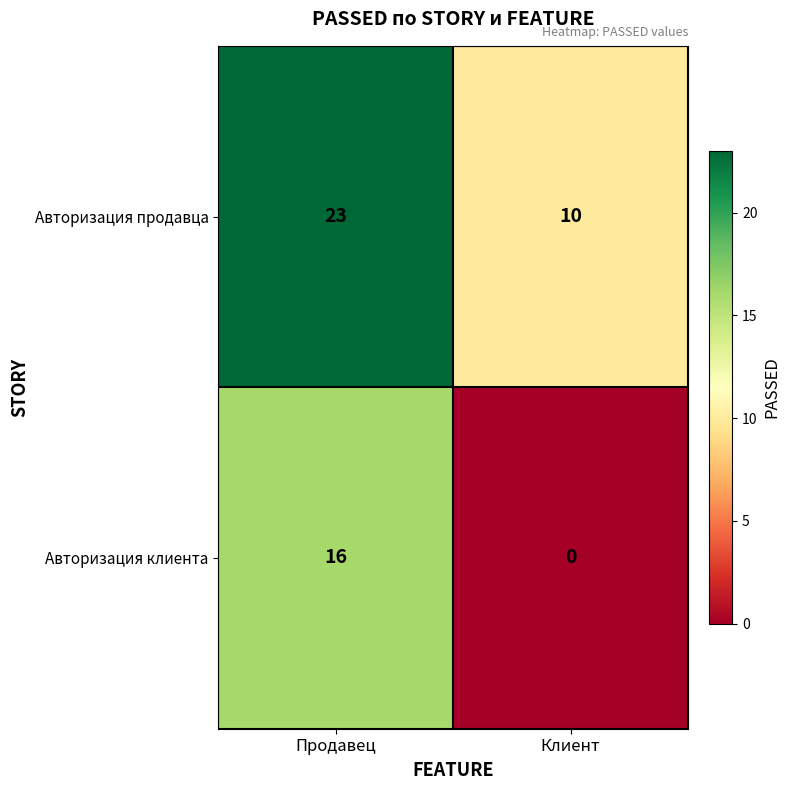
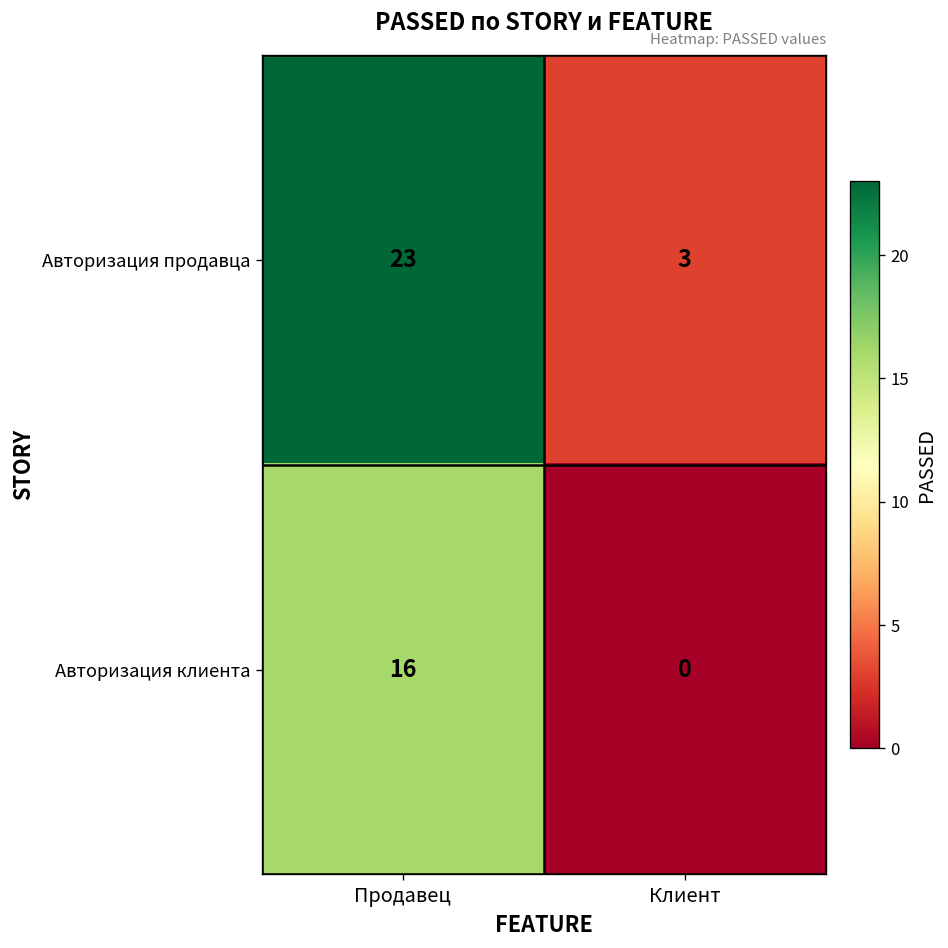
  {
    "Авторизация продавца": {
      "Продавец": 23,
-     "Клиент": 10
+     "Клиент": 3
    },
    "Авторизация клиента": {
      "Продавец": 16,
      "Клиент": 0
    }
  }
